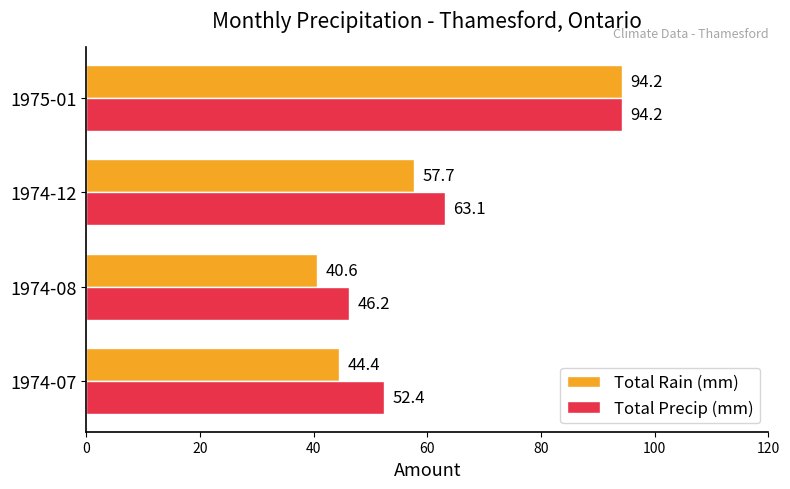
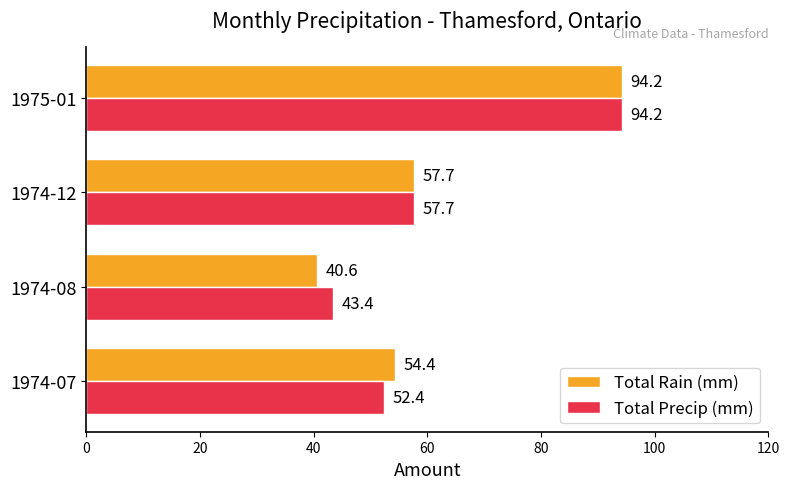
  {
    "Total Rain (mm)": {
      "1975-01": 94.2,
      "1974-12": 57.7,
      "1974-08": 40.6,
-     "1974-07": 44.4
+     "1974-07": 54.4
    },
    "Total Precip (mm)": {
      "1975-01": 94.2,
-     "1974-12": 63.1,
-     "1974-08": 46.2,
+     "1974-12": 57.7,
+     "1974-08": 43.4,
      "1974-07": 52.4
    }
  }
